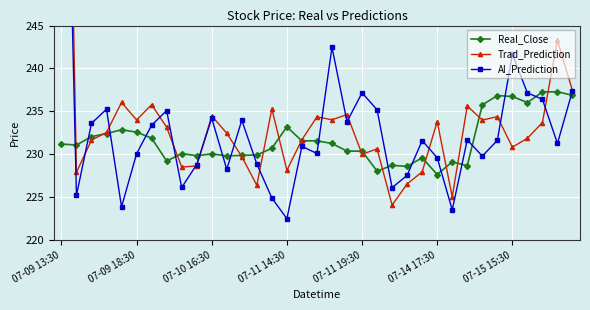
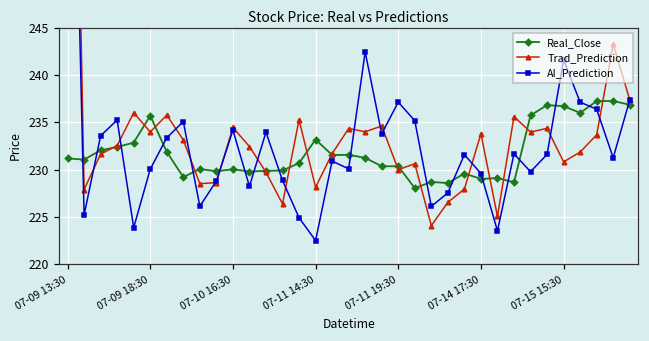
  {
    "Real_Close": {
      "07-09 13:30": 231,
-     "07-09 18:30": 233,
+     "07-09 18:30": 236,
      "07-10 16:30": 230,
      "07-11 14:30": 233,
      "07-11 19:30": 230,
-     "07-14 17:30": 228,
+     "07-14 17:30": 229,
      "07-15 15:30": 237
    },
    "Trad_Prediction": {
      "07-09 18:30": 234,
      "07-11 14:30": 228,
      "07-11 19:30": 230,
      "07-14 17:30": 234,
      "07-15 15:30": 231
    },
    "AI_Prediction": {
      "07-09 18:30": 230,
      "07-11 14:30": 222,
      "07-11 19:30": 237,
      "07-14 17:30": 230
    }
  }
